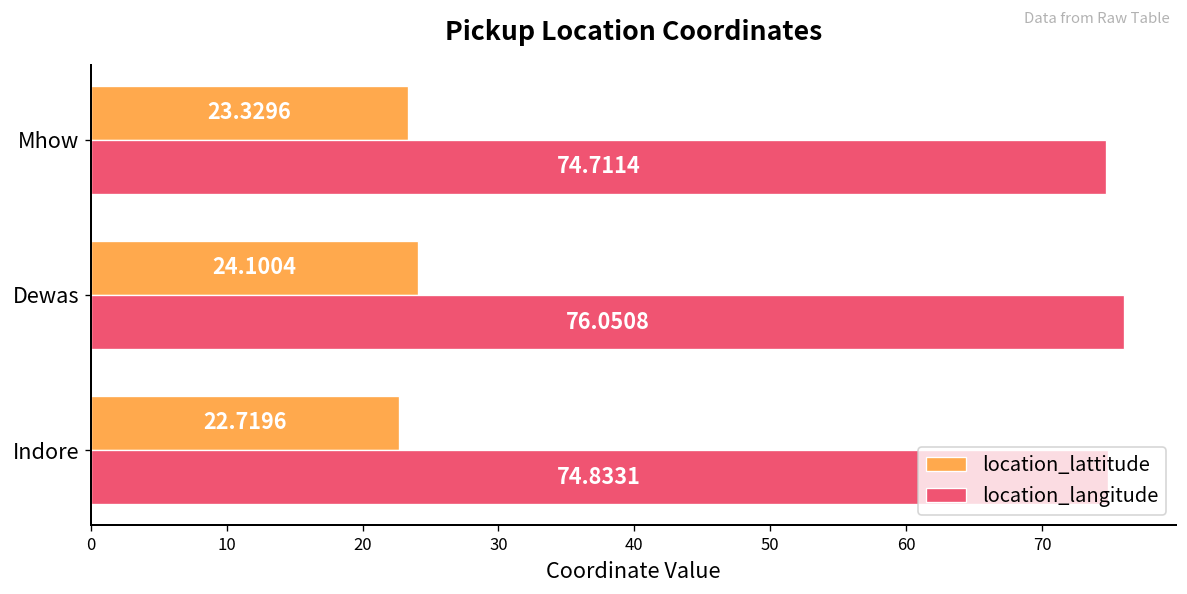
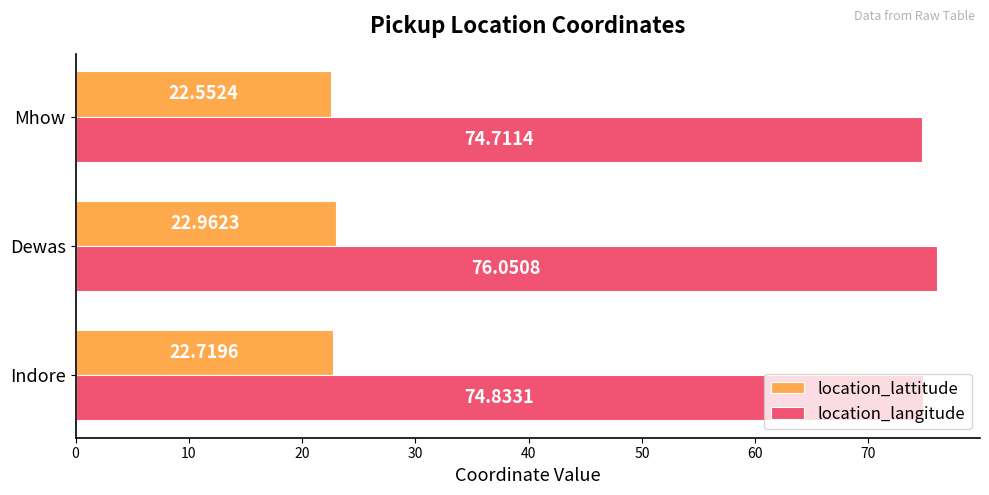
  {
    "location_lattitude": {
-     "Mhow": 23.3296,
-     "Dewas": 24.1004,
+     "Mhow": 22.5524,
+     "Dewas": 22.9623,
      "Indore": 22.7196
    },
    "location_langitude": {
      "Mhow": 74.7114,
      "Dewas": 76.0508
    }
  }
